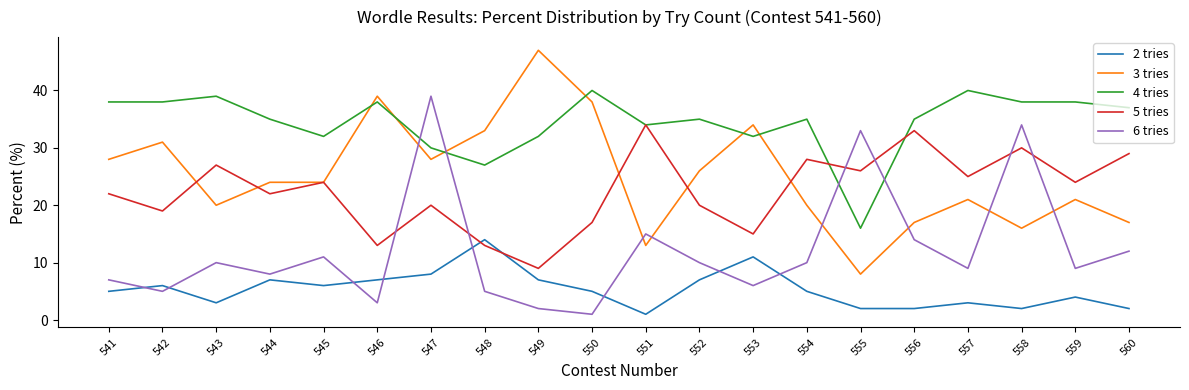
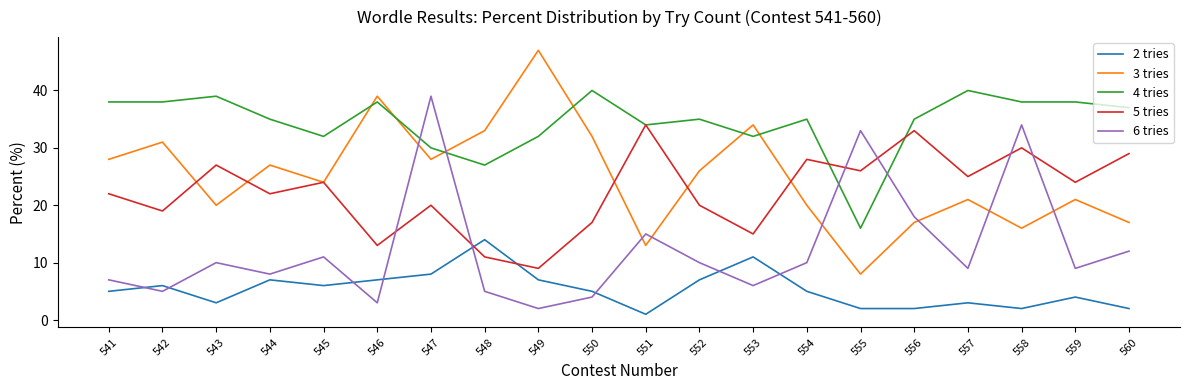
  {
    "2 tries": {
      "541": 5,
      "542": 6,
      "543": 3,
      "544": 7,
      "545": 6,
      "546": 7,
      "547": 8,
      "548": 14,
      "549": 7,
      "550": 5,
      "551": 1,
      "552": 7,
      "553": 11,
      "554": 5,
      "555": 2,
      "556": 2,
      "557": 3,
      "558": 2,
      "559": 4,
      "560": 2
    },
    "3 tries": {
      "541": 28,
      "542": 31,
      "543": 20,
-     "544": 24,
+     "544": 27,
      "546": 39,
      "547": 28,
      "548": 33,
      "549": 47,
-     "550": 38,
+     "550": 32,
      "551": 13,
      "552": 26,
      "553": 34,
      "554": 20,
      "555": 8,
      "556": 17,
      "557": 21,
      "558": 16,
      "559": 21,
      "560": 17
    },
    "4 tries": {
      "541": 38,
      "542": 38,
      "543": 39,
      "544": 35,
      "545": 32,
      "546": 38,
      "547": 30,
      "548": 27,
      "549": 32,
      "550": 40,
      "552": 35,
      "553": 32,
      "554": 35,
      "555": 16,
      "556": 35,
      "557": 40,
      "558": 38,
      "559": 38
    },
    "5 tries": {
      "541": 22,
      "542": 19,
      "543": 27,
      "544": 22,
      "546": 13,
      "547": 20,
-     "548": 13,
+     "548": 11,
      "549": 9,
      "550": 17,
      "552": 20,
      "553": 15,
      "554": 28,
      "555": 26,
      "556": 33,
      "557": 25,
      "558": 30,
      "559": 24,
      "560": 29
    },
    "6 tries": {
      "541": 7,
      "542": 5,
      "543": 10,
      "544": 8,
      "545": 11,
      "546": 3,
      "547": 39,
      "548": 5,
      "549": 2,
-     "550": 1,
+     "550": 4,
      "551": 15,
      "552": 10,
      "553": 6,
      "554": 10,
      "555": 33,
-     "556": 14,
+     "556": 18,
      "557": 9,
      "558": 34,
      "559": 9,
      "560": 12
    }
  }
